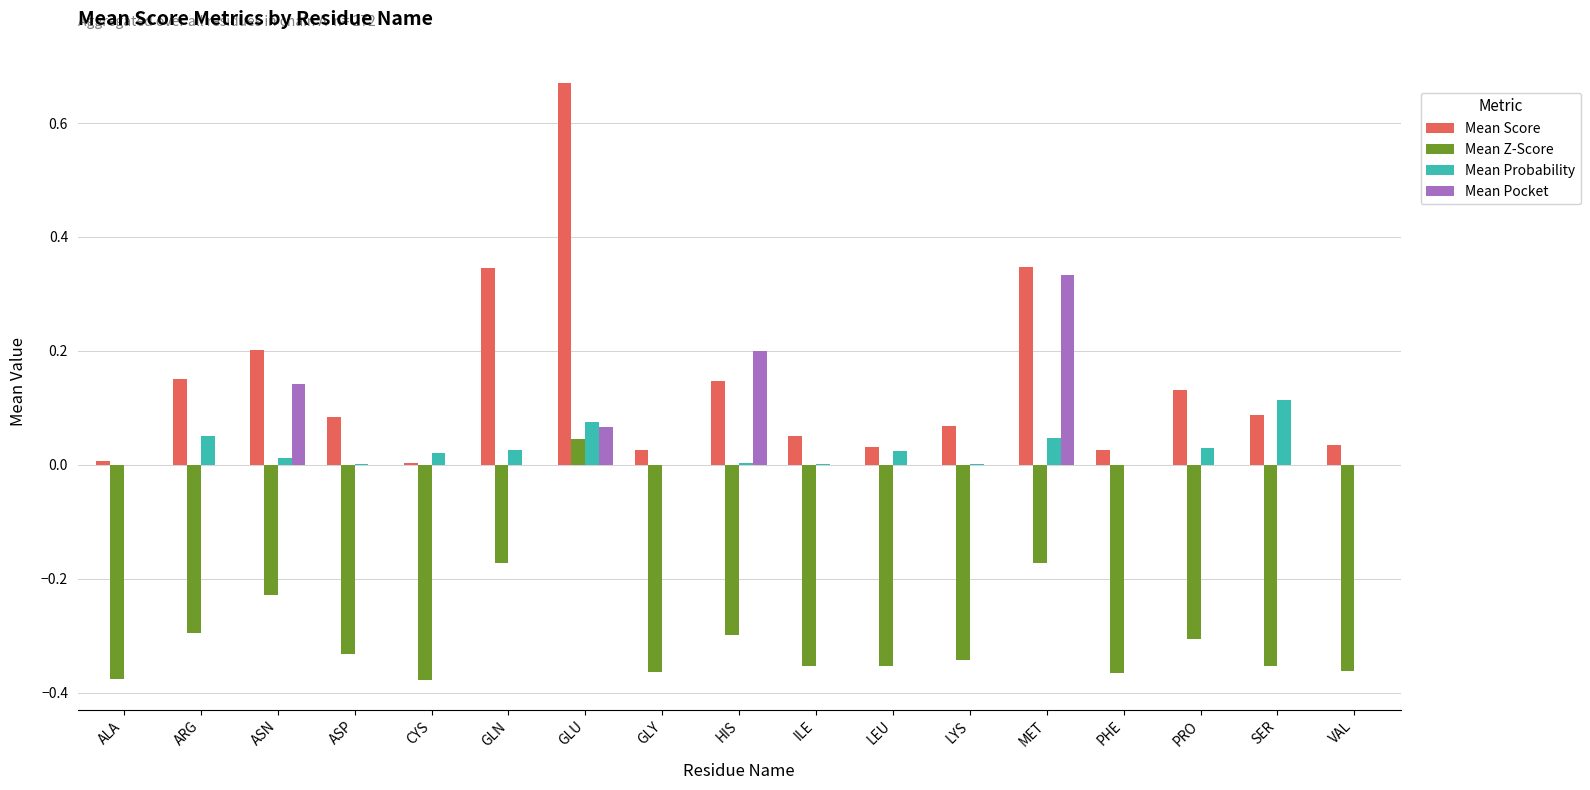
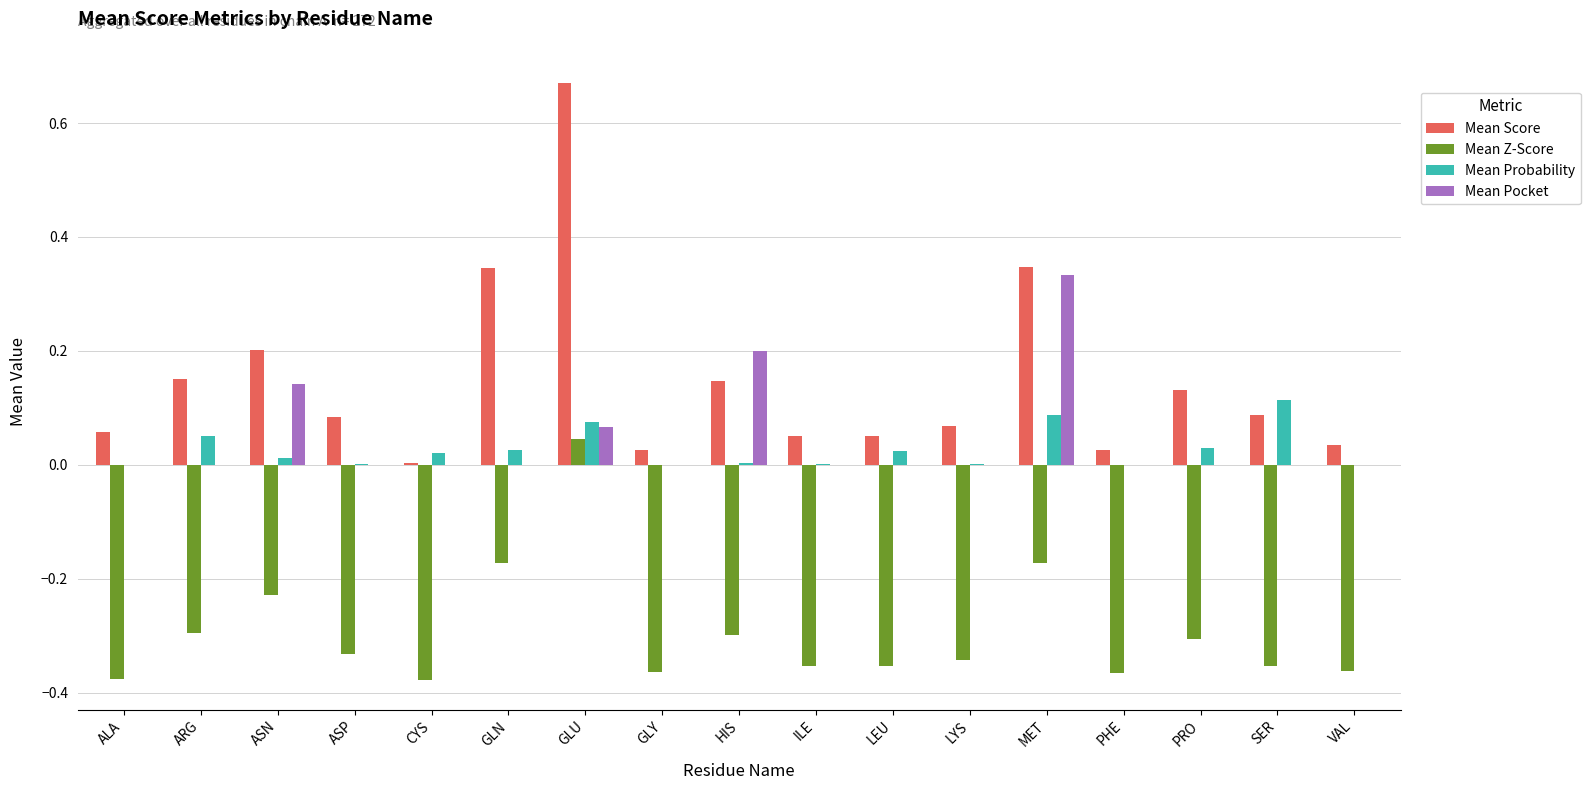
  {
    "Mean Score": {
-     "ALA": 0.01,
+     "ALA": 0.06,
      "ARG": 0.15,
      "ASN": 0.20,
      "ASP": 0.08,
      "GLN": 0.35,
      "GLU": 0.67,
      "GLY": 0.03,
      "HIS": 0.15,
      "ILE": 0.05,
-     "LEU": 0.03,
+     "LEU": 0.05,
      "LYS": 0.07,
      "MET": 0.35,
      "PHE": 0.03,
      "PRO": 0.13,
      "SER": 0.09,
      "VAL": 0.04
    },
    "Mean Z-Score": {
      "ALA": -0.38,
      "ARG": -0.30,
      "ASN": -0.23,
      "ASP": -0.33,
      "CYS": -0.38,
      "GLN": -0.17,
      "GLU": 0.05,
      "GLY": -0.36,
      "HIS": -0.30,
      "ILE": -0.35,
      "LEU": -0.35,
      "LYS": -0.34,
      "MET": -0.17,
      "PHE": -0.36,
      "PRO": -0.31,
      "SER": -0.35,
      "VAL": -0.36
    },
    "Mean Probability": {
      "ARG": 0.05,
      "ASN": 0.01,
      "CYS": 0.02,
      "GLN": 0.03,
      "GLU": 0.08,
      "LEU": 0.02,
-     "MET": 0.05,
+     "MET": 0.09,
      "PRO": 0.03,
      "SER": 0.11
    },
    "Mean Pocket": {
      "ALA": 0.00,
      "ARG": 0.00,
      "ASN": 0.14,
      "ASP": 0.00,
      "CYS": 0.00,
      "GLN": 0.00,
      "GLU": 0.07,
      "GLY": 0.00,
      "HIS": 0.20,
      "ILE": 0.00,
      "LEU": 0.00,
      "LYS": 0.00,
      "MET": 0.33,
      "PHE": 0.00,
      "PRO": 0.00,
      "SER": 0.00,
      "VAL": 0.00
    }
  }
